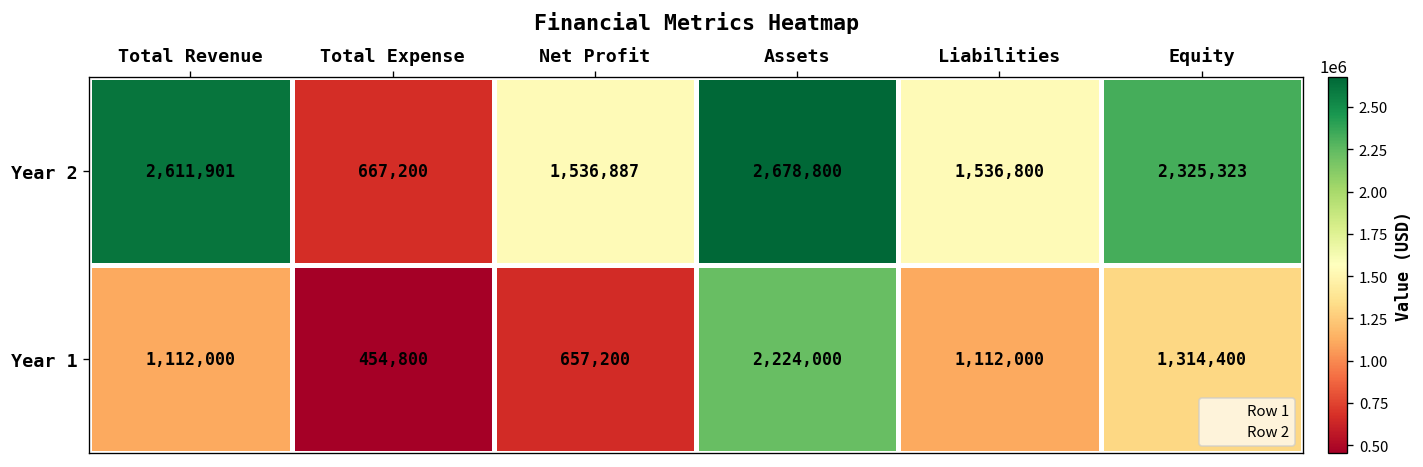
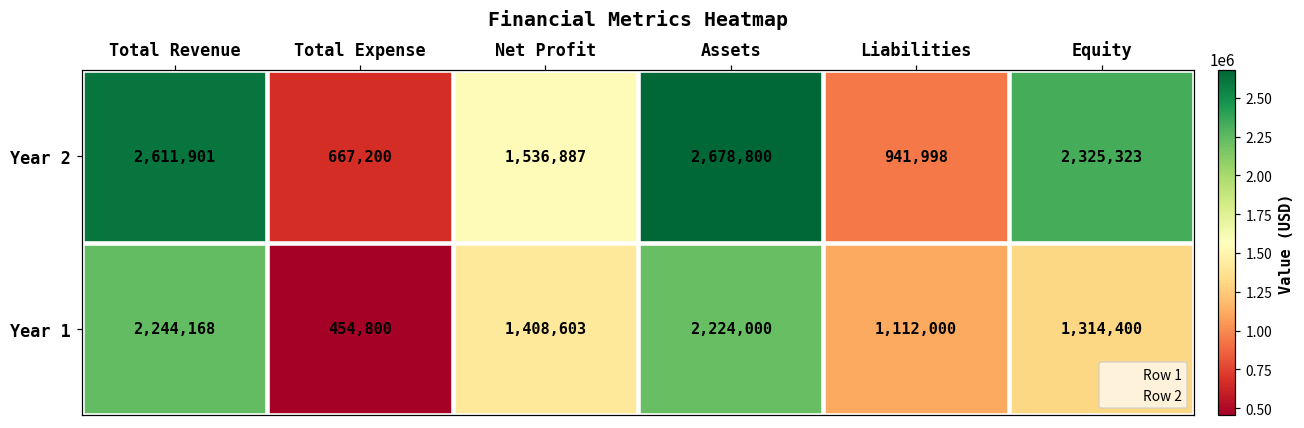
  {
    "Year 2": {
-     "Liabilities": "1,536,800"
+     "Liabilities": "941,998"
    },
    "Year 1": {
-     "Total Revenue": "1,112,000",
-     "Net Profit": "657,200"
+     "Total Revenue": "2,244,168",
+     "Net Profit": "1,408,603"
    }
  }
